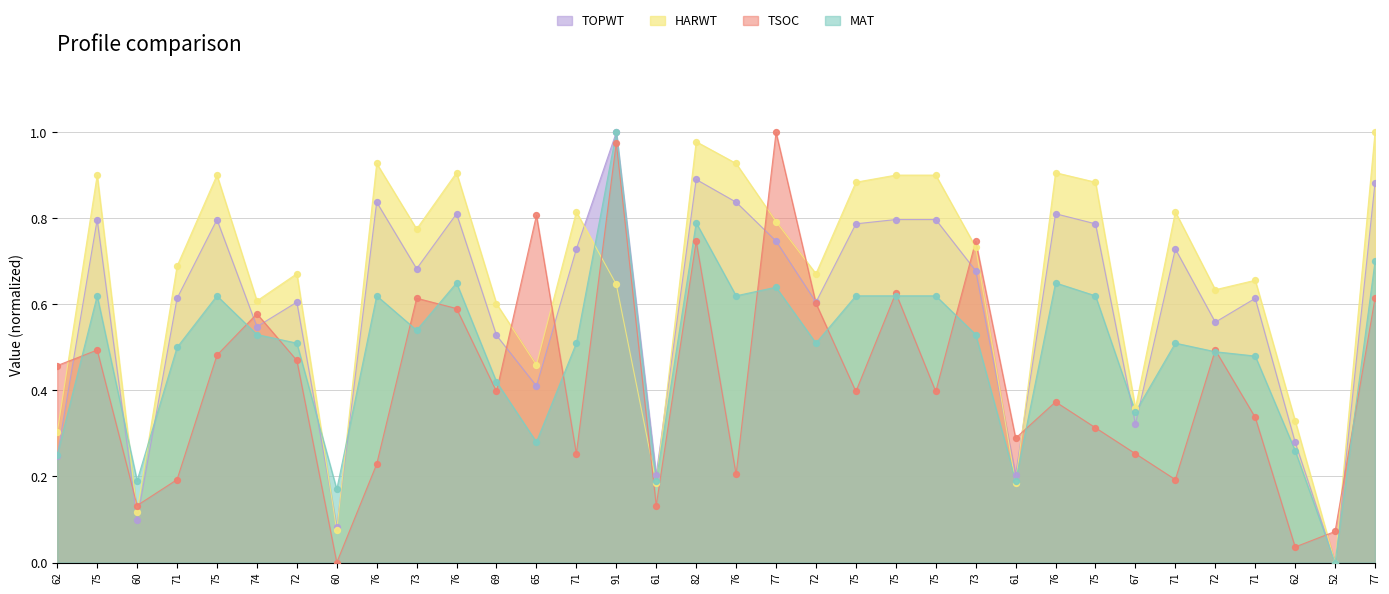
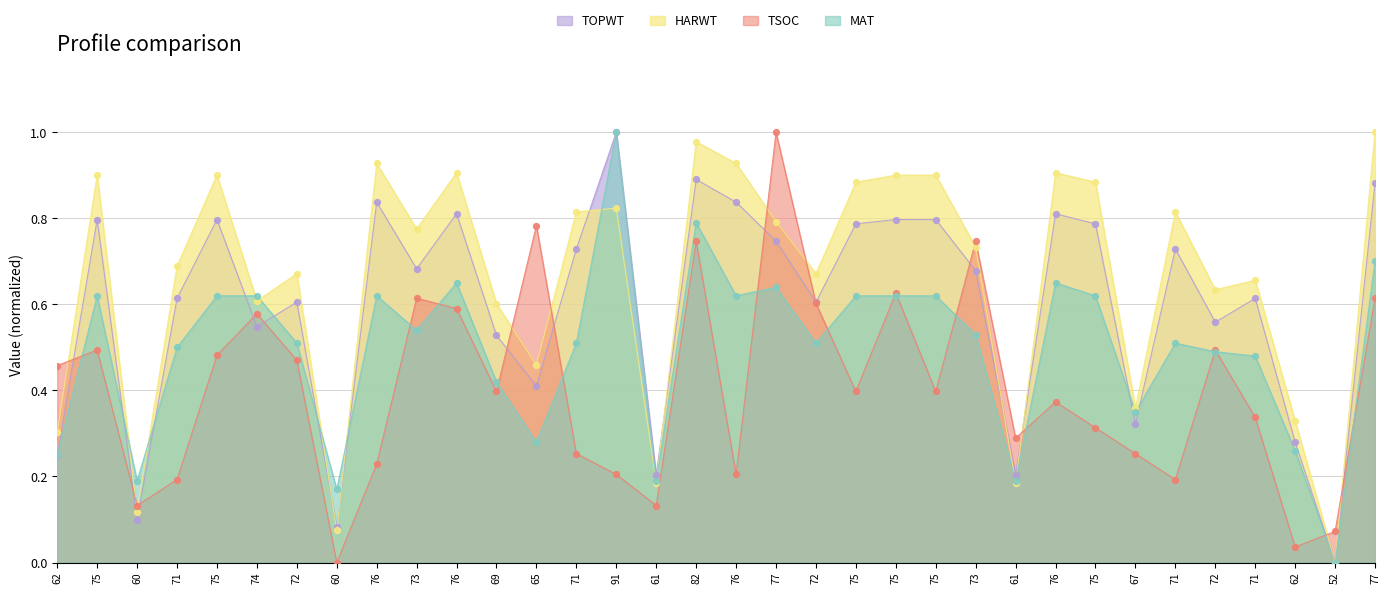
  {
    "TOPWT": {
      "74": 0.55,
      "69": 0.53,
      "65": 0.41,
      "82": 0.89,
      "67": 0.32
    },
    "HARWT": {
      "74": 0.61,
      "69": 0.60,
      "65": 0.46,
-     "91": 0.65,
+     "91": 0.82,
      "82": 0.98,
      "67": 0.36
    },
    "TSOC": {
      "74": 0.58,
      "69": 0.40,
-     "65": 0.81,
-     "91": 0.98,
+     "65": 0.78,
+     "91": 0.20,
      "82": 0.75,
      "67": 0.25,
      "52": 0.07
    },
    "MAT": {
-     "74": 0.53,
+     "74": 0.62,
      "69": 0.42,
      "65": 0.28,
      "82": 0.79,
      "67": 0.35
    }
  }
